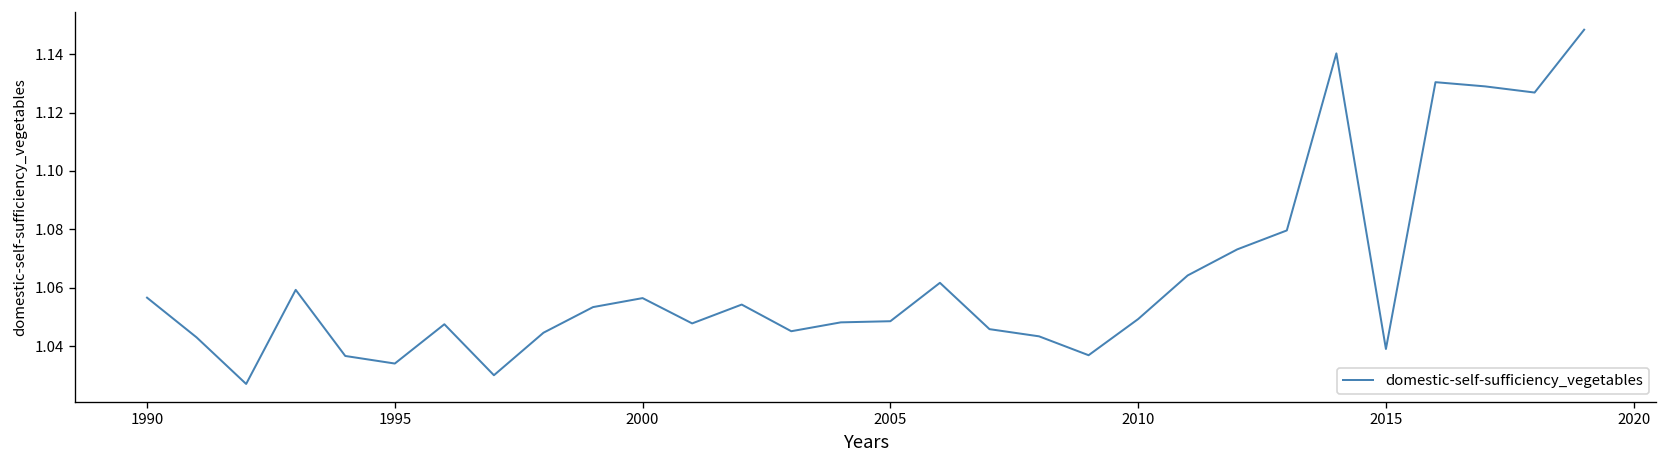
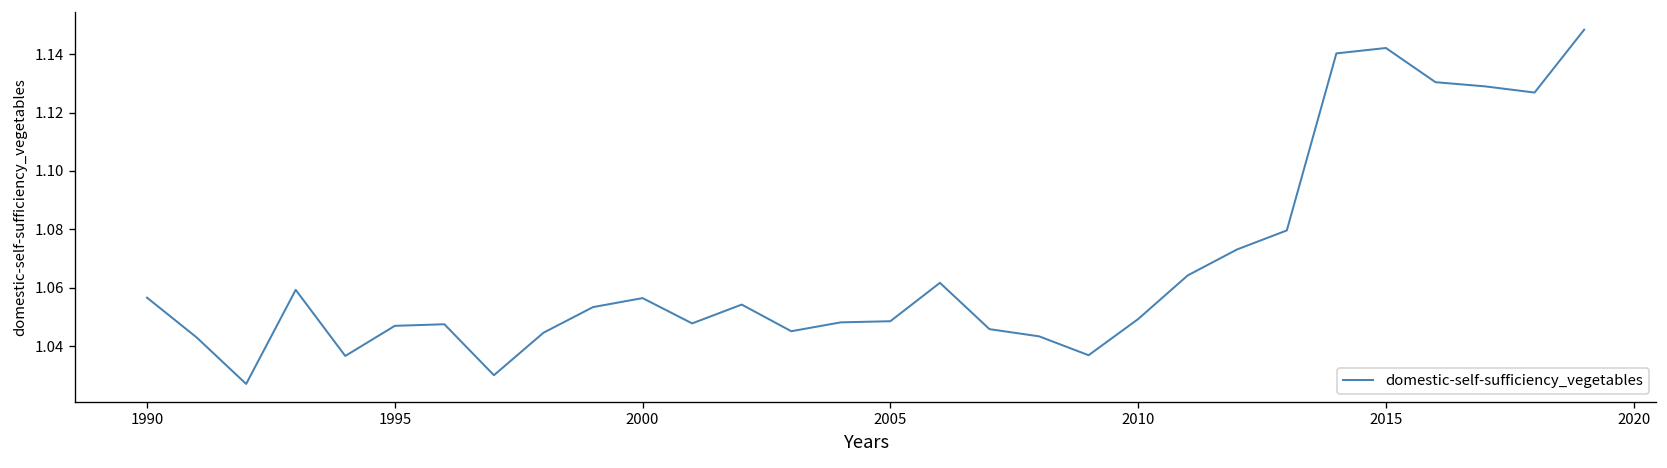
  {
    "1990": 1.057,
-   "1995": 1.034,
+   "1995": 1.047,
    "2000": 1.056,
    "2005": 1.048,
    "2010": 1.049,
-   "2015": 1.039
+   "2015": 1.142
  }
